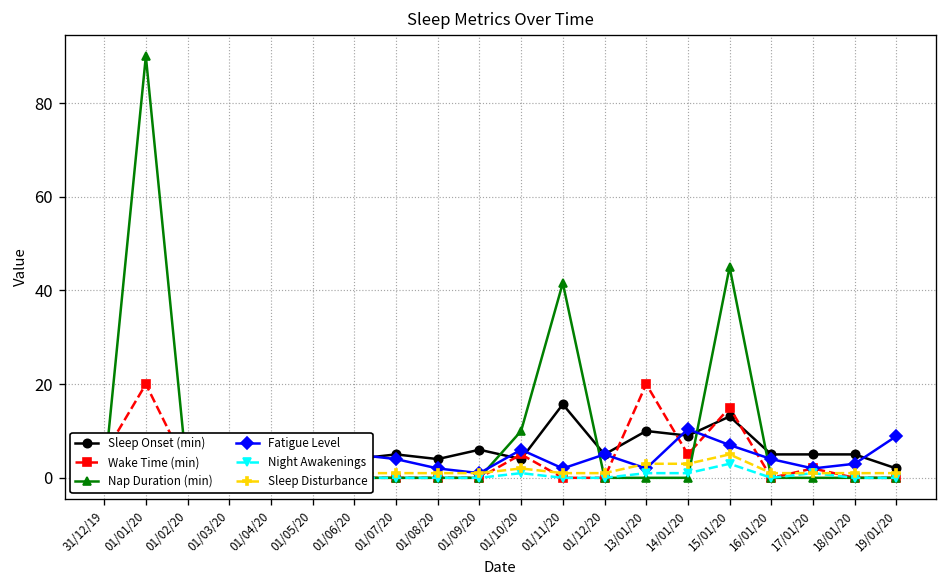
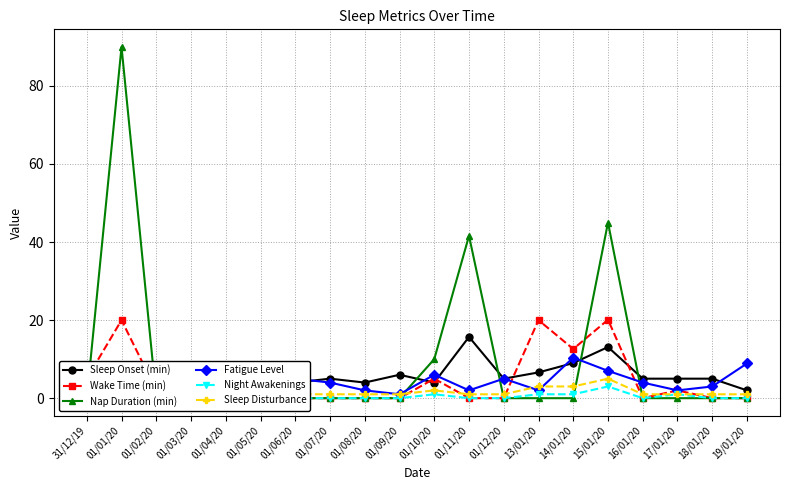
  {
    "Sleep Onset (min)": {
      "01/07/20": 5,
      "01/08/20": 4,
      "01/09/20": 6,
      "01/10/20": 4,
      "01/11/20": 16,
-     "13/01/20": 10,
+     "13/01/20": 7,
      "14/01/20": 9,
      "15/01/20": 13,
      "16/01/20": 5,
      "17/01/20": 5,
      "18/01/20": 5,
      "19/01/20": 2
    },
    "Wake Time (min)": {
      "01/01/20": 20,
      "01/10/20": 5,
      "13/01/20": 20,
-     "14/01/20": 5,
-     "15/01/20": 15
+     "14/01/20": 13,
+     "15/01/20": 20
    },
    "Nap Duration (min)": {
      "01/01/20": 90,
      "01/10/20": 10,
      "01/11/20": 42,
      "13/01/20": 0,
      "14/01/20": 0,
      "15/01/20": 45,
      "17/01/20": 0
    },
    "Fatigue Level": {
      "01/07/20": 4,
      "01/08/20": 2,
      "01/10/20": 6,
      "01/11/20": 2,
      "13/01/20": 2,
      "14/01/20": 10,
      "15/01/20": 7,
      "16/01/20": 4,
      "18/01/20": 3,
      "19/01/20": 9
    },
    "Night Awakenings": {
      "01/10/20": 1,
      "13/01/20": 1,
      "14/01/20": 1,
      "15/01/20": 3
    },
    "Sleep Disturbance": {
      "01/07/20": 1,
      "01/08/20": 1,
      "01/10/20": 2,
      "01/11/20": 1,
      "01/12/20": 1,
      "13/01/20": 3,
      "14/01/20": 3,
      "15/01/20": 5,
      "16/01/20": 1,
      "18/01/20": 1,
      "19/01/20": 1
    }
  }
